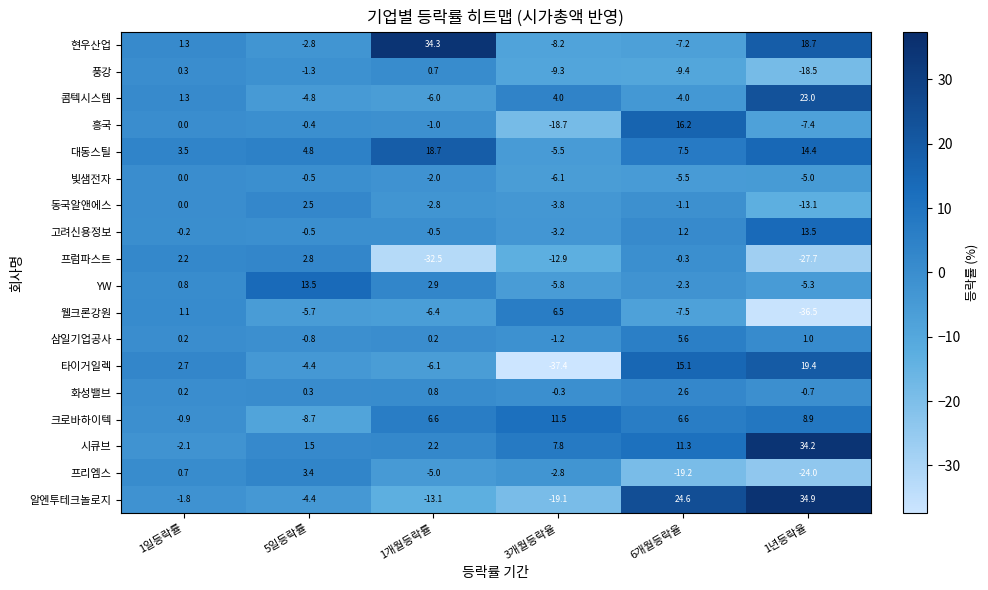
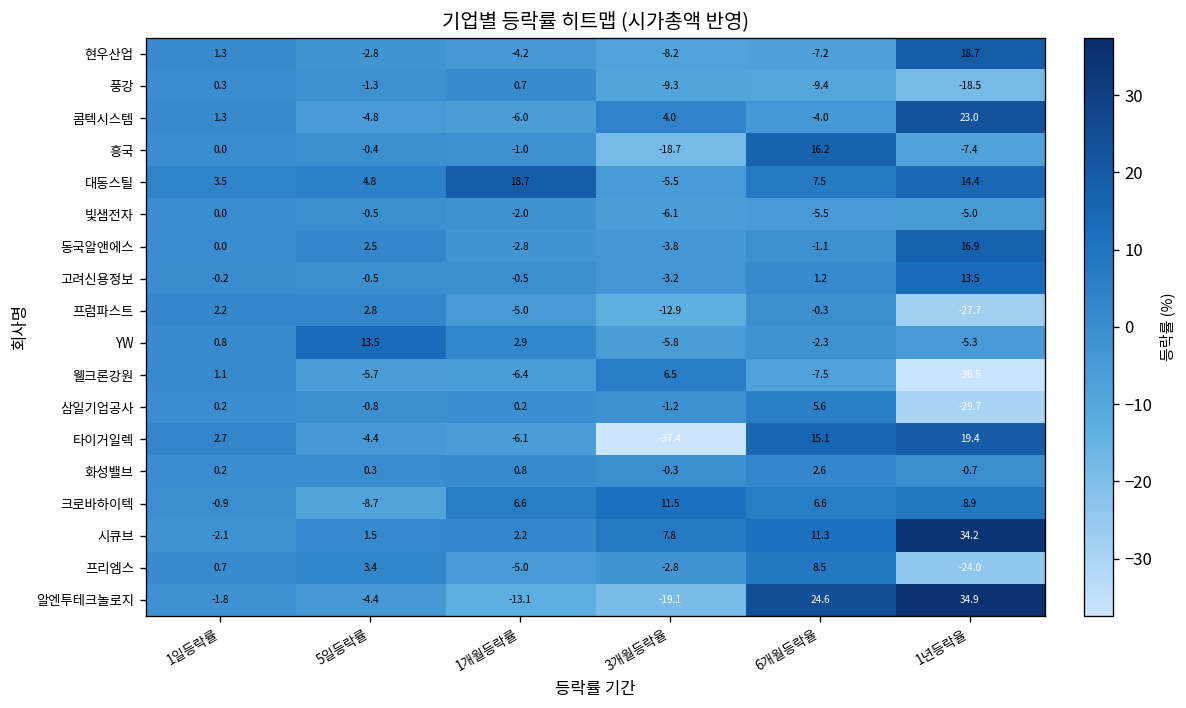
  {
    "현우산업": {
      "1일등락률": 1.3,
      "5일등락률": -2.8,
-     "1개월등락률": 34.3,
+     "1개월등락률": -4.2,
      "3개월등락율": -8.2,
      "6개월등락율": -7.2,
      "1년등락율": 18.7
    },
    "풍강": {
      "1일등락률": 0.3,
      "5일등락률": -1.3,
      "1개월등락률": 0.7,
      "3개월등락율": -9.3,
      "6개월등락율": -9.4,
      "1년등락율": -18.5
    },
    "콤텍시스템": {
      "1일등락률": 1.3,
      "5일등락률": -4.8,
      "1개월등락률": -6.0,
      "3개월등락율": 4.0,
      "6개월등락율": -4.0,
      "1년등락율": 23.0
    },
    "흥국": {
      "1일등락률": 0.0,
      "5일등락률": -0.4,
      "1개월등락률": -1.0,
      "3개월등락율": -18.7,
      "6개월등락율": 16.2,
      "1년등락율": -7.4
    },
    "대동스틸": {
      "1일등락률": 3.5,
      "5일등락률": 4.8,
      "1개월등락률": 18.7,
      "3개월등락율": -5.5,
      "6개월등락율": 7.5,
      "1년등락율": 14.4
    },
    "빛샘전자": {
      "1일등락률": 0.0,
      "5일등락률": -0.5,
      "1개월등락률": -2.0,
      "3개월등락율": -6.1,
      "6개월등락율": -5.5,
      "1년등락율": -5.0
    },
    "동국알앤에스": {
      "1일등락률": 0.0,
      "5일등락률": 2.5,
      "1개월등락률": -2.8,
      "3개월등락율": -3.8,
      "6개월등락율": -1.1,
-     "1년등락율": -13.1
+     "1년등락율": 16.9
    },
    "고려신용정보": {
      "1일등락률": -0.2,
      "5일등락률": -0.5,
      "1개월등락률": -0.5,
      "3개월등락율": -3.2,
      "6개월등락율": 1.2,
      "1년등락율": 13.5
    },
    "프럼파스트": {
      "1일등락률": 2.2,
      "5일등락률": 2.8,
-     "1개월등락률": -32.5,
+     "1개월등락률": -5.0,
      "3개월등락율": -12.9,
      "6개월등락율": -0.3,
      "1년등락율": -27.7
    },
    "YW": {
      "1일등락률": 0.8,
      "5일등락률": 13.5,
      "1개월등락률": 2.9,
      "3개월등락율": -5.8,
      "6개월등락율": -2.3,
      "1년등락율": -5.3
    },
    "웰크론강원": {
      "1일등락률": 1.1,
      "5일등락률": -5.7,
      "1개월등락률": -6.4,
      "3개월등락율": 6.5,
      "6개월등락율": -7.5,
      "1년등락율": -36.5
    },
    "삼일기업공사": {
      "1일등락률": 0.2,
      "5일등락률": -0.8,
      "1개월등락률": 0.2,
      "3개월등락율": -1.2,
      "6개월등락율": 5.6,
-     "1년등락율": 1.0
+     "1년등락율": -29.7
    },
    "타이거일렉": {
      "1일등락률": 2.7,
      "5일등락률": -4.4,
      "1개월등락률": -6.1,
      "3개월등락율": -37.4,
      "6개월등락율": 15.1,
      "1년등락율": 19.4
    },
    "화성밸브": {
      "1일등락률": 0.2,
      "5일등락률": 0.3,
      "1개월등락률": 0.8,
      "3개월등락율": -0.3,
      "6개월등락율": 2.6,
      "1년등락율": -0.7
    },
    "크로바하이텍": {
      "1일등락률": -0.9,
      "5일등락률": -8.7,
      "1개월등락률": 6.6,
      "3개월등락율": 11.5,
      "6개월등락율": 6.6,
      "1년등락율": 8.9
    },
    "시큐브": {
      "1일등락률": -2.1,
      "5일등락률": 1.5,
      "1개월등락률": 2.2,
      "3개월등락율": 7.8,
      "6개월등락율": 11.3,
      "1년등락율": 34.2
    },
    "프리엠스": {
      "1일등락률": 0.7,
      "5일등락률": 3.4,
      "1개월등락률": -5.0,
      "3개월등락율": -2.8,
-     "6개월등락율": -19.2,
+     "6개월등락율": 8.5,
      "1년등락율": -24.0
    },
    "알엔투테크놀로지": {
      "1일등락률": -1.8,
      "5일등락률": -4.4,
      "1개월등락률": -13.1,
      "3개월등락율": -19.1,
      "6개월등락율": 24.6,
      "1년등락율": 34.9
    }
  }
